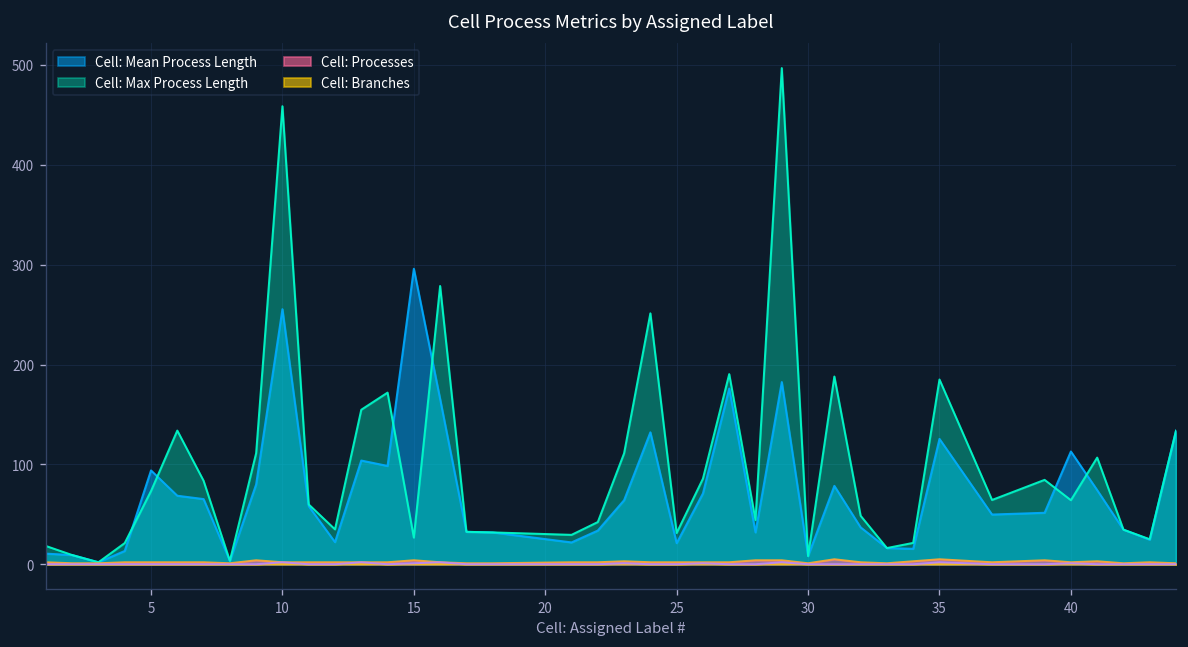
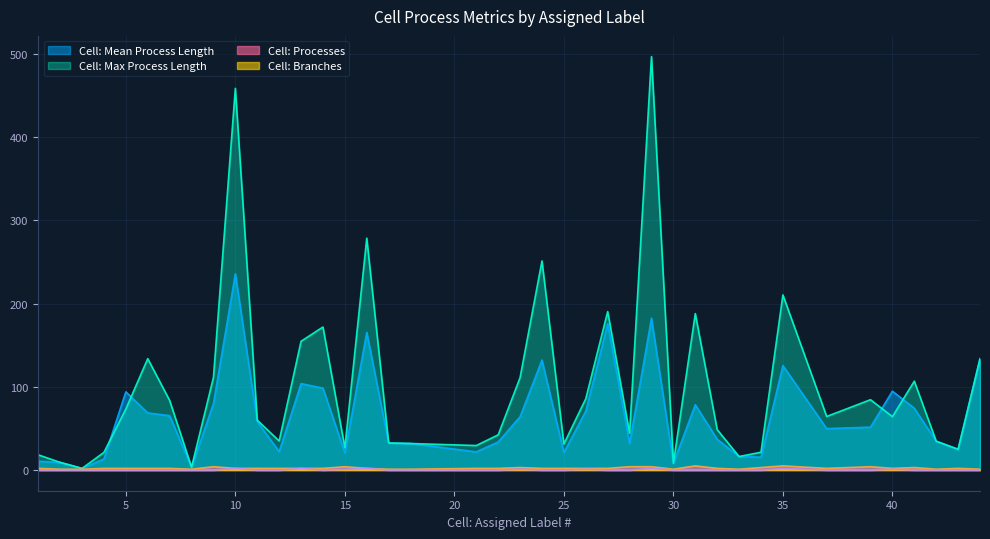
  {
    "Cell: Mean Process Length": {
      "5": 90,
-     "10": 260,
-     "15": 300,
+     "10": 240,
+     "15": 20,
      "25": 20,
      "35": 130,
-     "40": 110
+     "40": 90
    },
    "Cell: Max Process Length": {
      "5": 70,
      "10": 460,
      "15": 30,
      "25": 30,
-     "35": 190,
+     "35": 210,
      "40": 60
    }
  }
